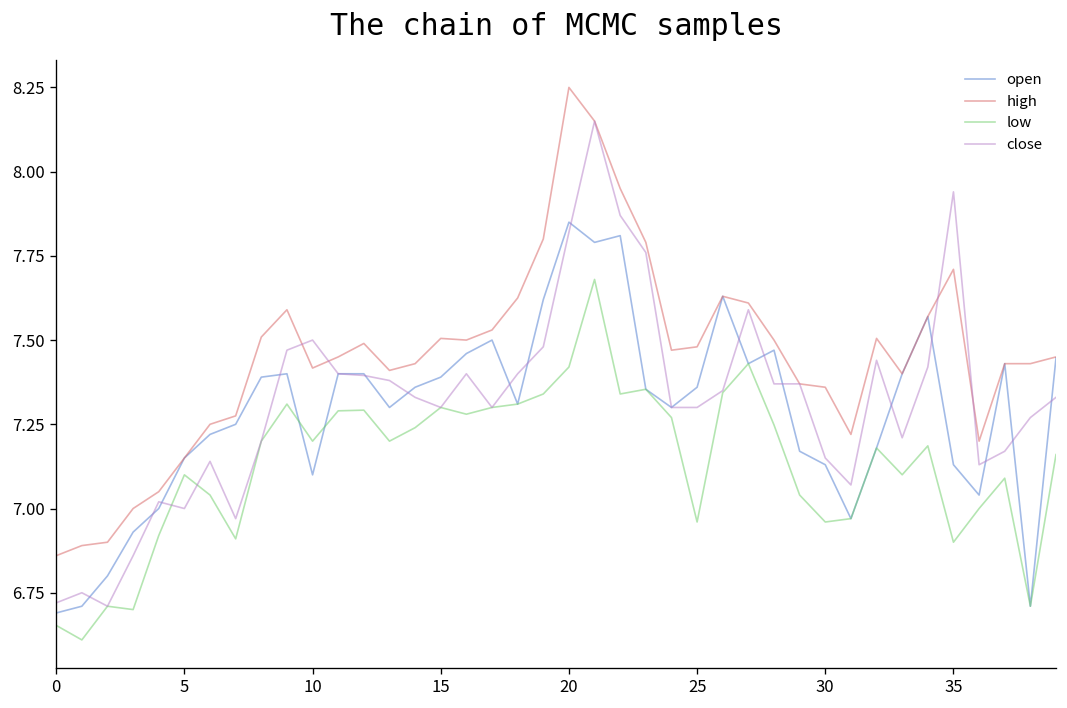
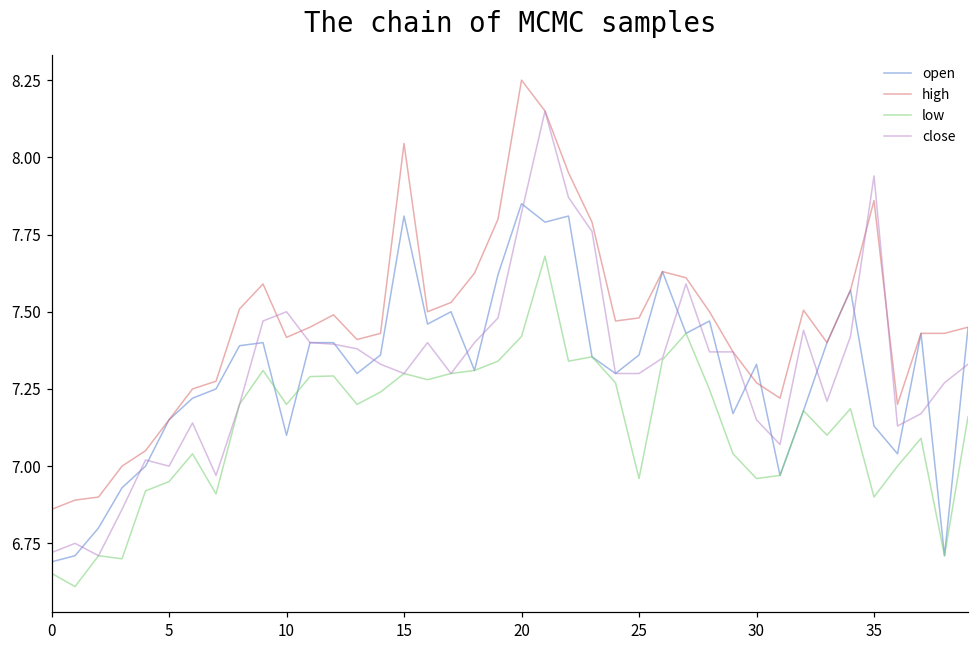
  {
    "open": {
      "0": 6.69,
      "10": 7.10,
-     "15": 7.39,
+     "15": 7.81,
      "20": 7.85,
      "25": 7.36,
-     "30": 7.13,
+     "30": 7.33,
      "35": 7.13
    },
    "high": {
      "0": 6.86,
      "10": 7.42,
-     "15": 7.51,
+     "15": 8.05,
      "20": 8.25,
      "25": 7.48,
-     "30": 7.36,
-     "35": 7.71
+     "30": 7.27,
+     "35": 7.86
    },
    "low": {
      "0": 6.65,
-     "5": 7.10,
+     "5": 6.95,
      "10": 7.20,
      "20": 7.42,
      "25": 6.96,
      "30": 6.96,
      "35": 6.90
    },
    "close": {
      "0": 6.72,
      "5": 7.00,
      "10": 7.50,
      "20": 7.82,
      "25": 7.30,
      "30": 7.15,
      "35": 7.94
    }
  }
